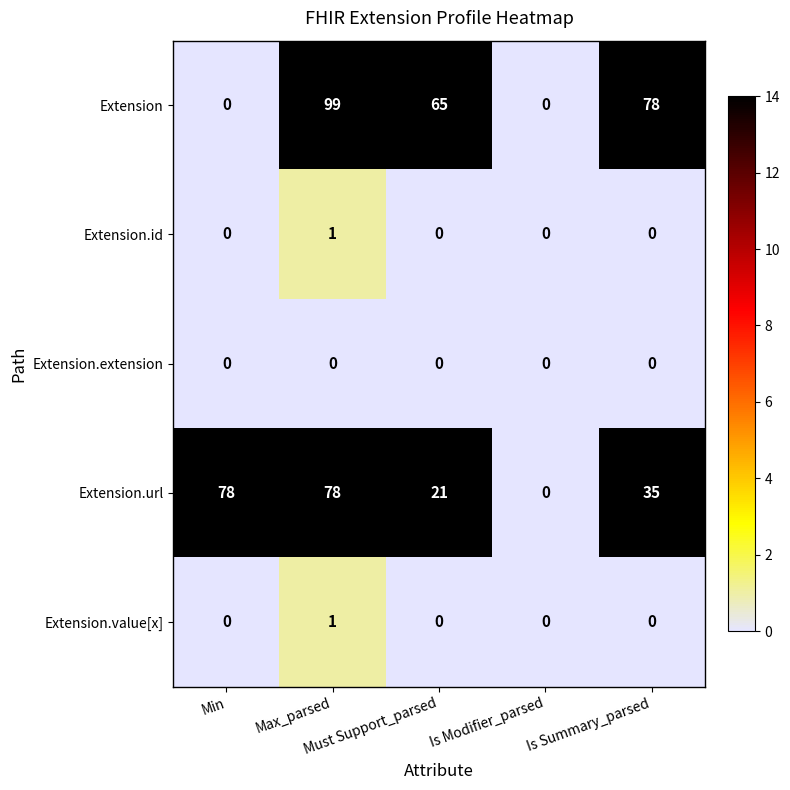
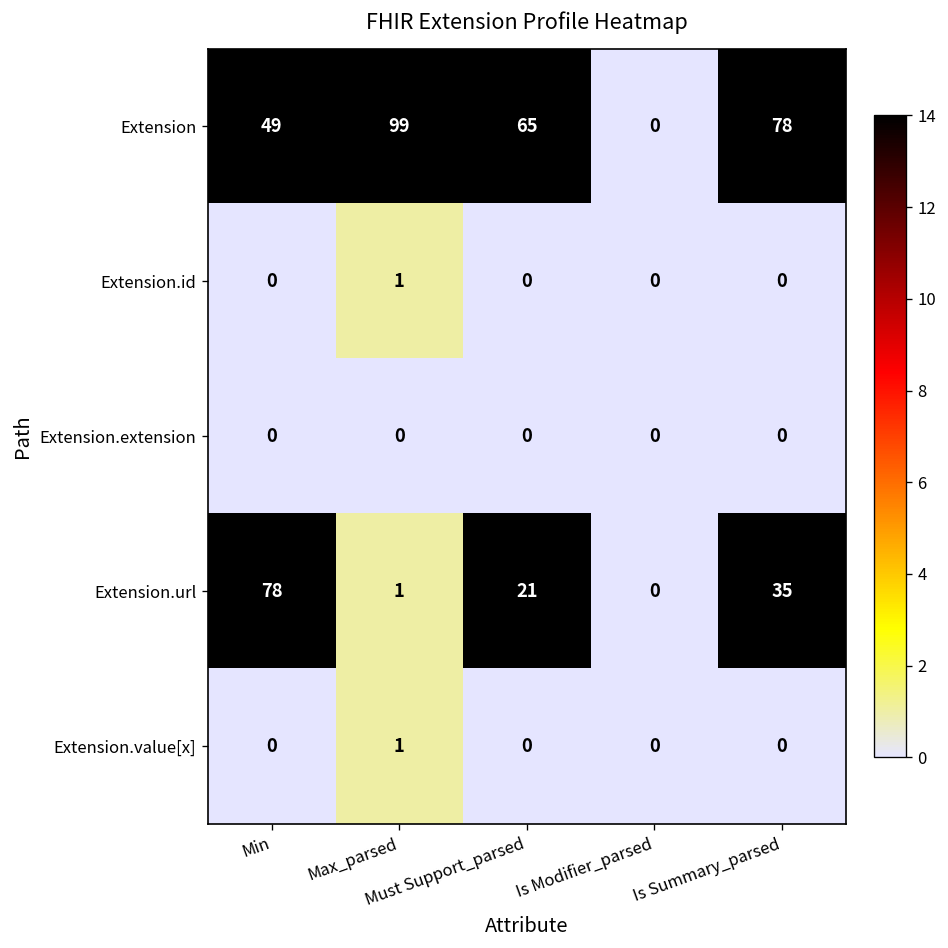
  {
    "Extension": {
-     "Min": 0,
+     "Min": 49,
      "Max_parsed": 99,
      "Must Support_parsed": 65,
      "Is Modifier_parsed": 0,
      "Is Summary_parsed": 78
    },
    "Extension.id": {
      "Min": 0,
      "Max_parsed": 1,
      "Must Support_parsed": 0,
      "Is Modifier_parsed": 0,
      "Is Summary_parsed": 0
    },
    "Extension.extension": {
      "Min": 0,
      "Max_parsed": 0,
      "Must Support_parsed": 0,
      "Is Modifier_parsed": 0,
      "Is Summary_parsed": 0
    },
    "Extension.url": {
      "Min": 78,
-     "Max_parsed": 78,
+     "Max_parsed": 1,
      "Must Support_parsed": 21,
      "Is Modifier_parsed": 0,
      "Is Summary_parsed": 35
    },
    "Extension.value[x]": {
      "Min": 0,
      "Max_parsed": 1,
      "Must Support_parsed": 0,
      "Is Modifier_parsed": 0,
      "Is Summary_parsed": 0
    }
  }
